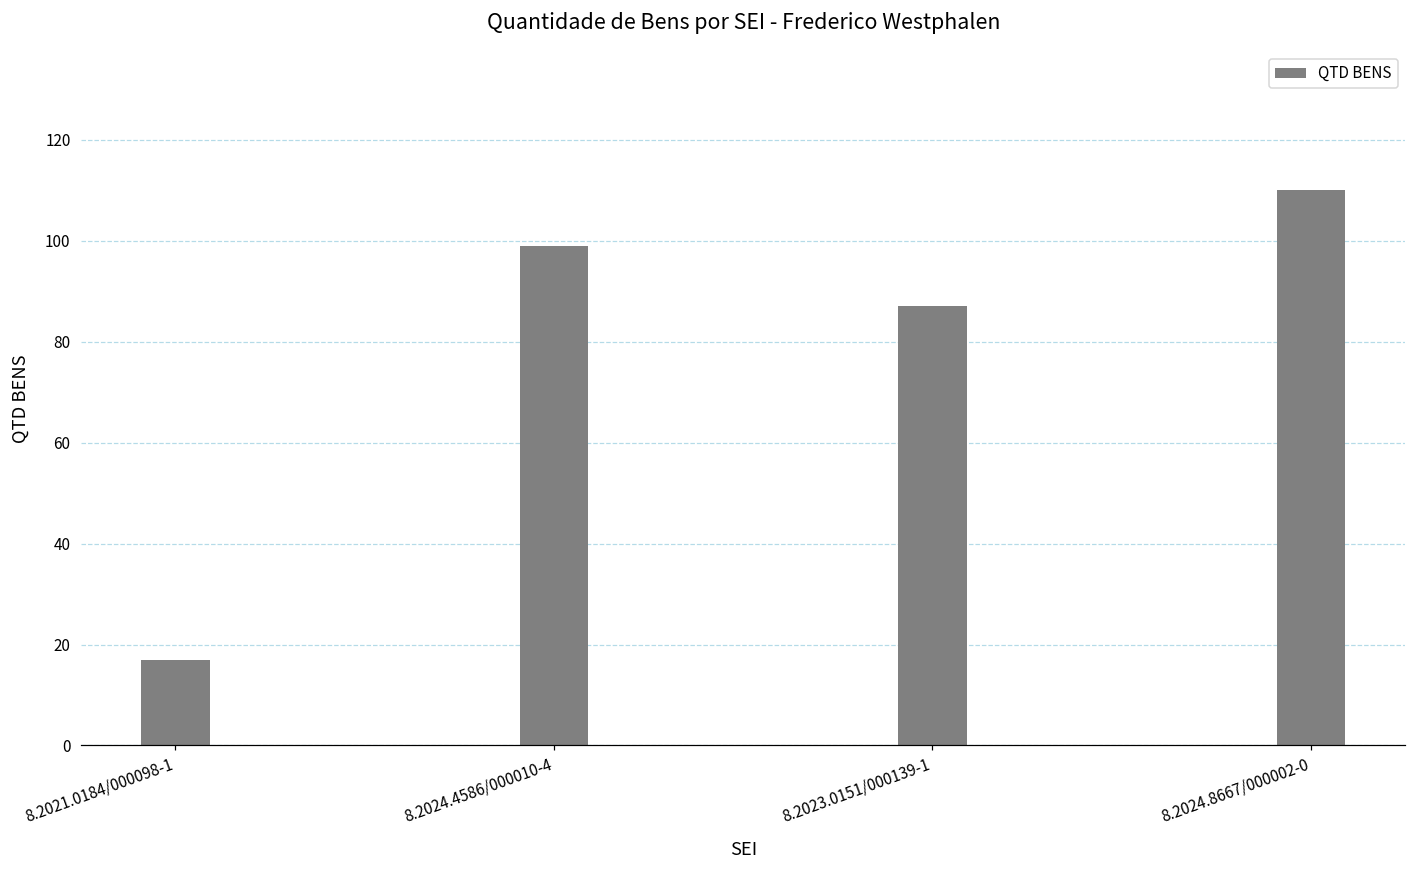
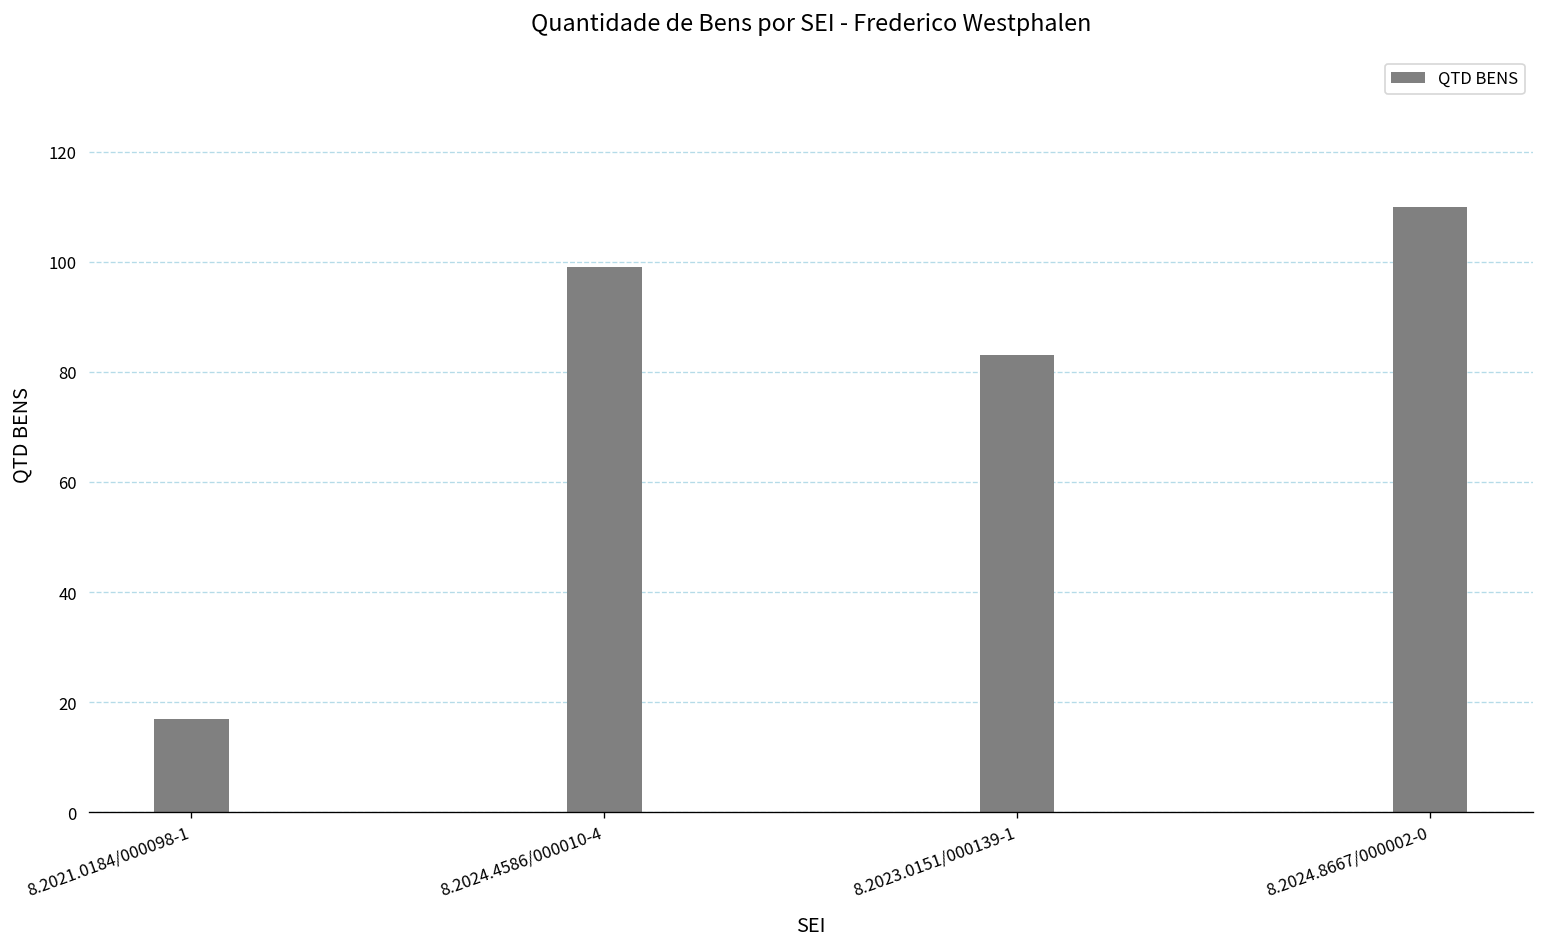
  {
    "8.2021.0184/000098-1": 17,
    "8.2024.4586/000010-4": 99,
-   "8.2023.0151/000139-1": 87,
+   "8.2023.0151/000139-1": 83,
    "8.2024.8667/000002-0": 110
  }
